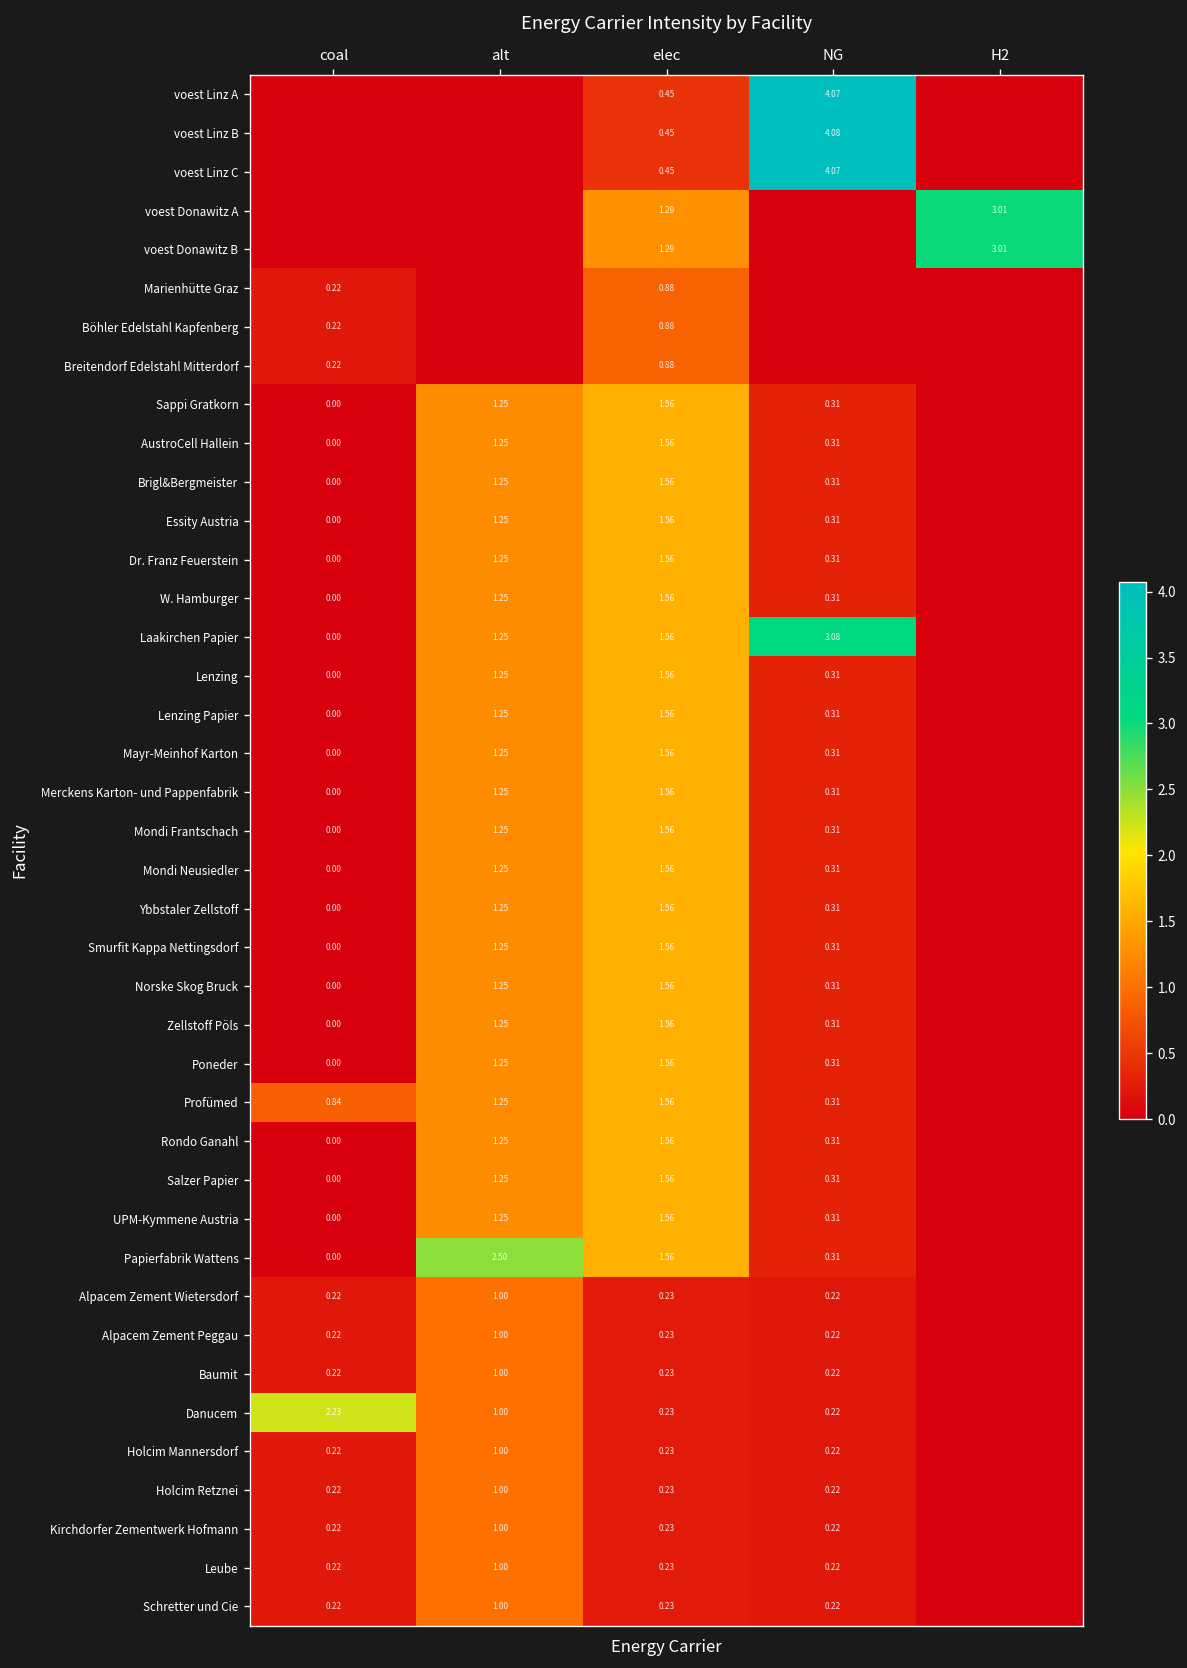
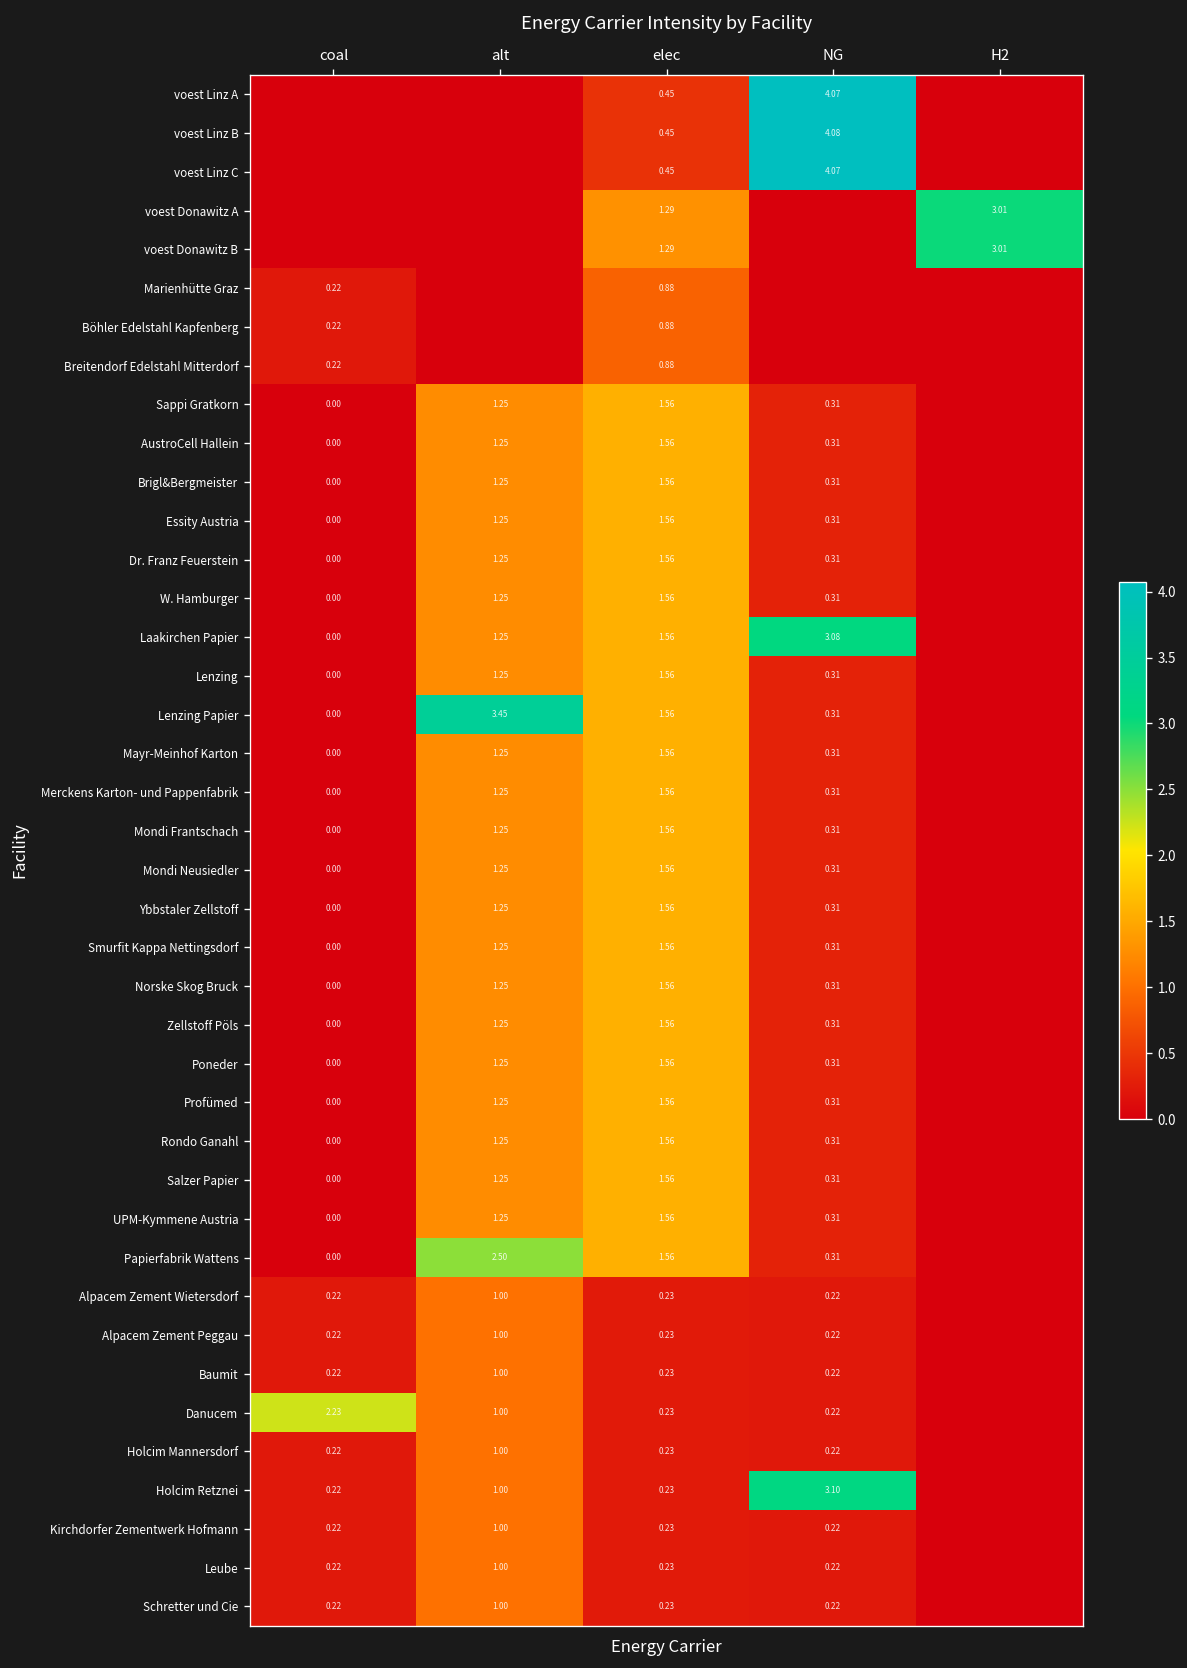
  {
    "voest Linz A": {
      "elec": 0.45,
      "NG": 4.07
    },
    "voest Linz B": {
      "elec": 0.45,
      "NG": 4.08
    },
    "voest Linz C": {
      "elec": 0.45,
      "NG": 4.07
    },
    "voest Donawitz A": {
      "elec": 1.29,
      "H2": 3.01
    },
    "voest Donawitz B": {
      "elec": 1.29,
      "H2": 3.01
    },
    "Marienhütte Graz": {
      "coal": 0.22,
      "elec": 0.88
    },
    "Böhler Edelstahl Kapfenberg": {
      "coal": 0.22,
      "elec": 0.88
    },
    "Breitendorf Edelstahl Mitterdorf": {
      "coal": 0.22,
      "elec": 0.88
    },
    "Sappi Gratkorn": {
      "coal": 0.00,
      "alt": 1.25,
      "elec": 1.56,
      "NG": 0.31
    },
    "AustroCell Hallein": {
      "coal": 0.00,
      "alt": 1.25,
      "elec": 1.56,
      "NG": 0.31
    },
    "Brigl&Bergmeister": {
      "coal": 0.00,
      "alt": 1.25,
      "elec": 1.56,
      "NG": 0.31
    },
    "Essity Austria": {
      "coal": 0.00,
      "alt": 1.25,
      "elec": 1.56,
      "NG": 0.31
    },
    "Dr. Franz Feuerstein": {
      "coal": 0.00,
      "alt": 1.25,
      "elec": 1.56,
      "NG": 0.31
    },
    "W. Hamburger": {
      "coal": 0.00,
      "alt": 1.25,
      "elec": 1.56,
      "NG": 0.31
    },
    "Laakirchen Papier": {
      "coal": 0.00,
      "alt": 1.25,
      "elec": 1.56,
      "NG": 3.08
    },
    "Lenzing": {
      "coal": 0.00,
      "alt": 1.25,
      "elec": 1.56,
      "NG": 0.31
    },
    "Lenzing Papier": {
      "coal": 0.00,
-     "alt": 1.25,
+     "alt": 3.45,
      "elec": 1.56,
      "NG": 0.31
    },
    "Mayr-Meinhof Karton": {
      "coal": 0.00,
      "alt": 1.25,
      "elec": 1.56,
      "NG": 0.31
    },
    "Merckens Karton- und Pappenfabrik": {
      "coal": 0.00,
      "alt": 1.25,
      "elec": 1.56,
      "NG": 0.31
    },
    "Mondi Frantschach": {
      "coal": 0.00,
      "alt": 1.25,
      "elec": 1.56,
      "NG": 0.31
    },
    "Mondi Neusiedler": {
      "coal": 0.00,
      "alt": 1.25,
      "elec": 1.56,
      "NG": 0.31
    },
    "Ybbstaler Zellstoff": {
      "coal": 0.00,
      "alt": 1.25,
      "elec": 1.56,
      "NG": 0.31
    },
    "Smurfit Kappa Nettingsdorf": {
      "coal": 0.00,
      "alt": 1.25,
      "elec": 1.56,
      "NG": 0.31
    },
    "Norske Skog Bruck": {
      "coal": 0.00,
      "alt": 1.25,
      "elec": 1.56,
      "NG": 0.31
    },
    "Zellstoff Pöls": {
      "coal": 0.00,
      "alt": 1.25,
      "elec": 1.56,
      "NG": 0.31
    },
    "Poneder": {
      "coal": 0.00,
      "alt": 1.25,
      "elec": 1.56,
      "NG": 0.31
    },
    "Profümed": {
-     "coal": 0.84,
+     "coal": 0.00,
      "alt": 1.25,
      "elec": 1.56,
      "NG": 0.31
    },
    "Rondo Ganahl": {
      "coal": 0.00,
      "alt": 1.25,
      "elec": 1.56,
      "NG": 0.31
    },
    "Salzer Papier": {
      "coal": 0.00,
      "alt": 1.25,
      "elec": 1.56,
      "NG": 0.31
    },
    "UPM-Kymmene Austria": {
      "coal": 0.00,
      "alt": 1.25,
      "elec": 1.56,
      "NG": 0.31
    },
    "Papierfabrik Wattens": {
      "coal": 0.00,
      "alt": 2.50,
      "elec": 1.56,
      "NG": 0.31
    },
    "Alpacem Zement Wietersdorf": {
      "coal": 0.22,
      "alt": 1.00,
      "elec": 0.23,
      "NG": 0.22
    },
    "Alpacem Zement Peggau": {
      "coal": 0.22,
      "alt": 1.00,
      "elec": 0.23,
      "NG": 0.22
    },
    "Baumit": {
      "coal": 0.22,
      "alt": 1.00,
      "elec": 0.23,
      "NG": 0.22
    },
    "Danucem": {
      "coal": 2.23,
      "alt": 1.00,
      "elec": 0.23,
      "NG": 0.22
    },
    "Holcim Mannersdorf": {
      "coal": 0.22,
      "alt": 1.00,
      "elec": 0.23,
      "NG": 0.22
    },
    "Holcim Retznei": {
      "coal": 0.22,
      "alt": 1.00,
      "elec": 0.23,
-     "NG": 0.22
+     "NG": 3.10
    },
    "Kirchdorfer Zementwerk Hofmann": {
      "coal": 0.22,
      "alt": 1.00,
      "elec": 0.23,
      "NG": 0.22
    },
    "Leube": {
      "coal": 0.22,
      "alt": 1.00,
      "elec": 0.23,
      "NG": 0.22
    },
    "Schretter und Cie": {
      "coal": 0.22,
      "alt": 1.00,
      "elec": 0.23,
      "NG": 0.22
    }
  }
